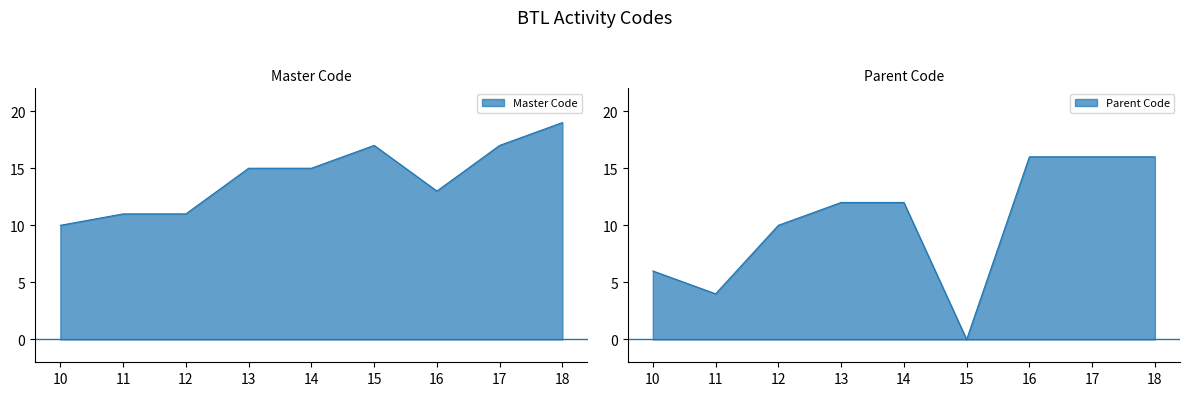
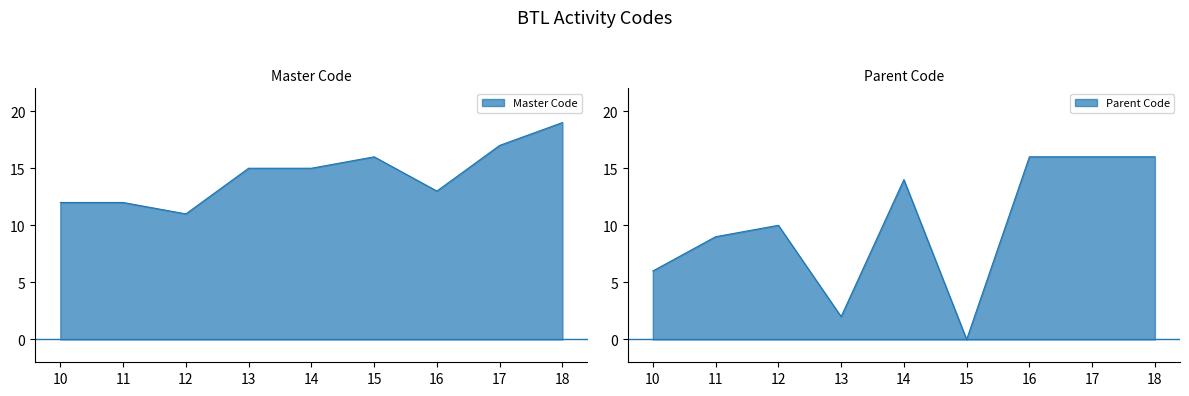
  {
    "Master Code": {
      "Master Code": {
-       "10": 10,
-       "11": 11,
+       "10": 12,
+       "11": 12,
        "12": 11,
        "13": 15,
        "14": 15,
-       "15": 17,
+       "15": 16,
        "16": 13,
        "17": 17,
        "18": 19
      }
    },
    "Parent Code": {
      "Parent Code": {
        "10": 6,
-       "11": 4,
+       "11": 9,
        "12": 10,
-       "13": 12,
-       "14": 12,
+       "13": 2,
+       "14": 14,
        "16": 16,
        "17": 16,
        "18": 16
      }
    }
  }
